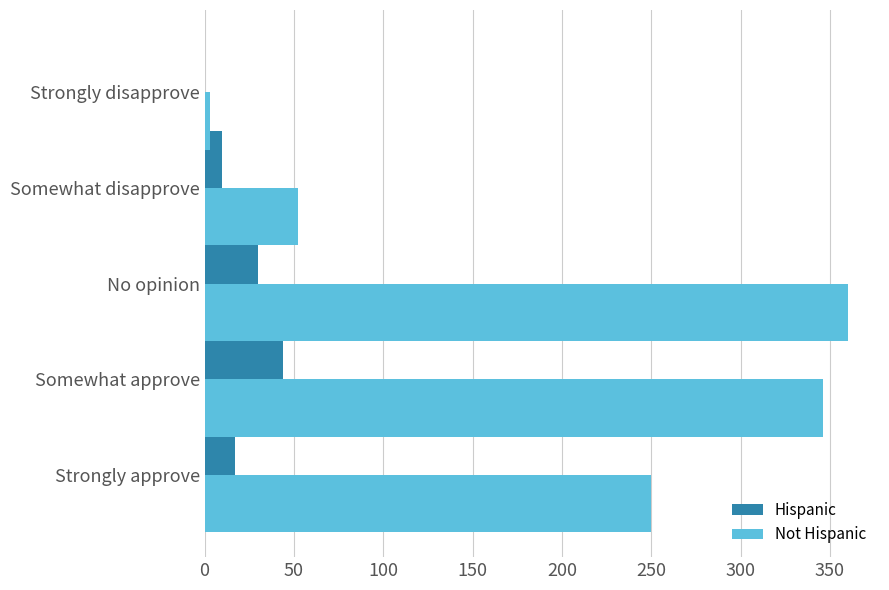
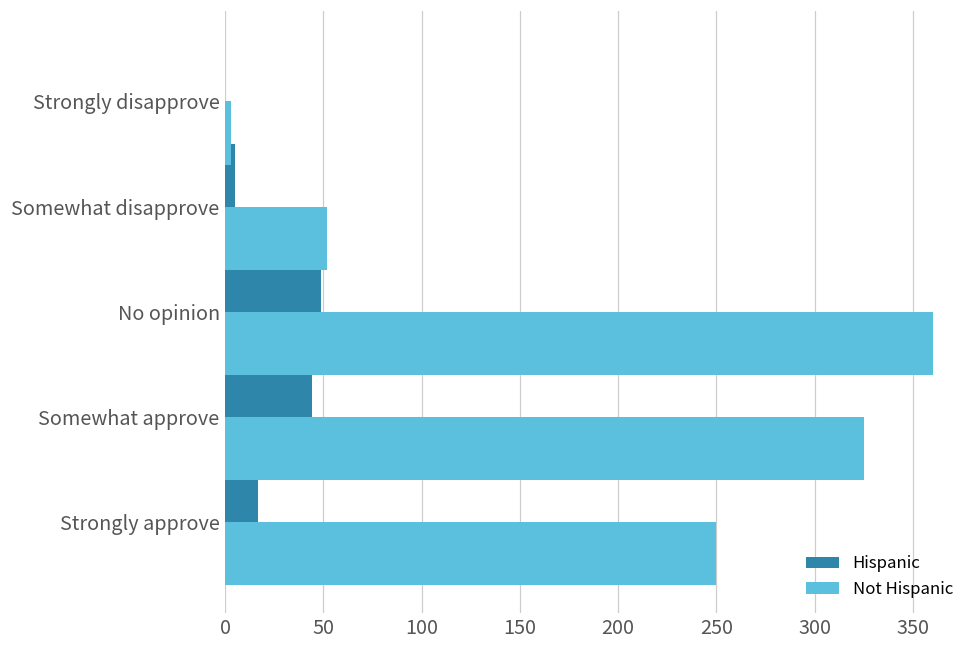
  {
    "Hispanic": {
      "Strongly disapprove": 0,
-     "Somewhat disapprove": 10,
-     "No opinion": 30,
+     "Somewhat disapprove": 5,
+     "No opinion": 49,
      "Somewhat approve": 44,
      "Strongly approve": 17
    },
    "Not Hispanic": {
      "Strongly disapprove": 3,
      "Somewhat disapprove": 52,
      "No opinion": 360,
-     "Somewhat approve": 346,
+     "Somewhat approve": 325,
      "Strongly approve": 250
    }
  }
